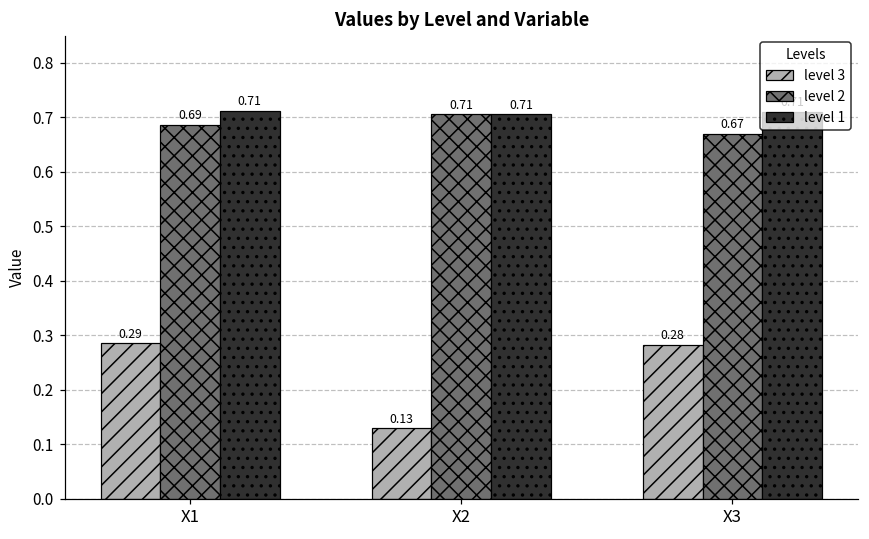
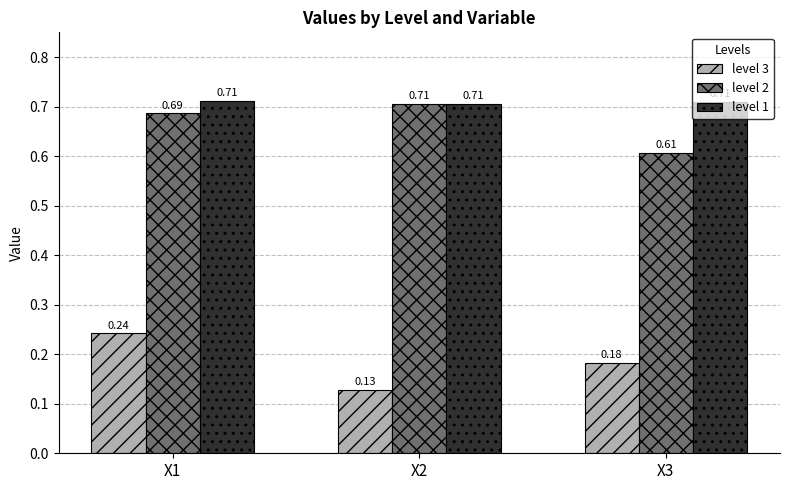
  {
    "level 3": {
-     "X1": 0.29,
+     "X1": 0.24,
      "X2": 0.13,
-     "X3": 0.28
+     "X3": 0.18
    },
    "level 2": {
      "X1": 0.69,
      "X2": 0.71,
-     "X3": 0.67
+     "X3": 0.61
    },
    "level 1": {
      "X1": 0.71,
      "X2": 0.71
    }
  }
